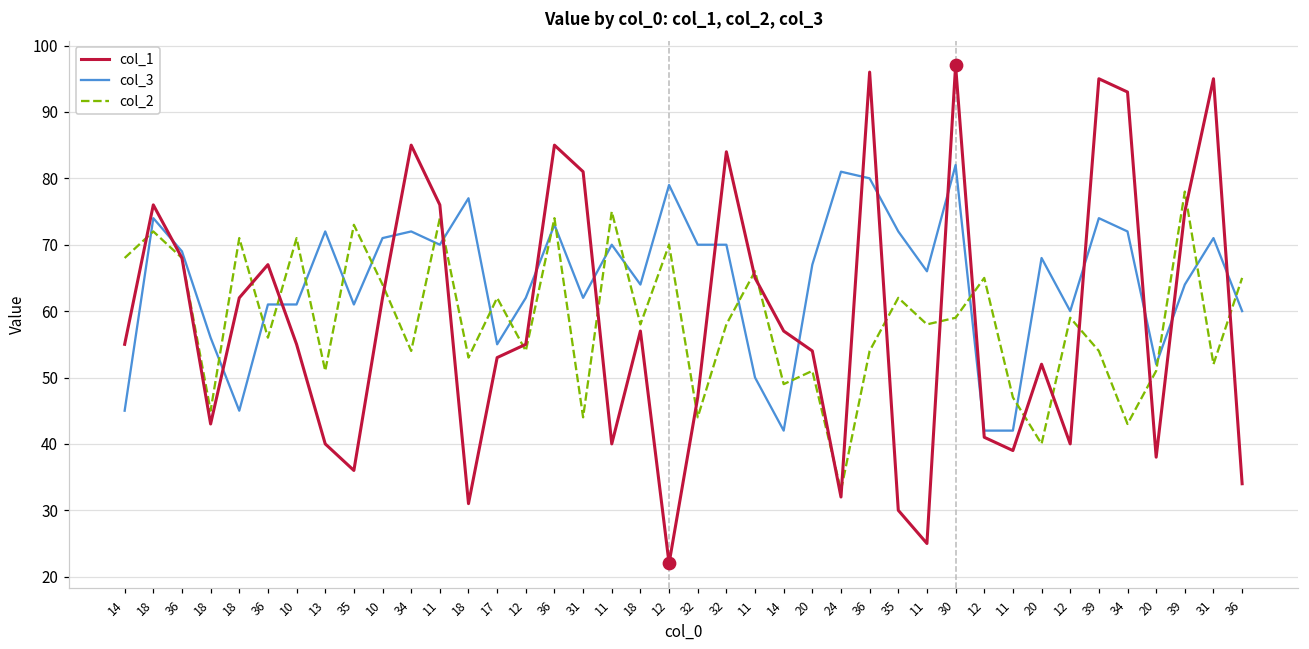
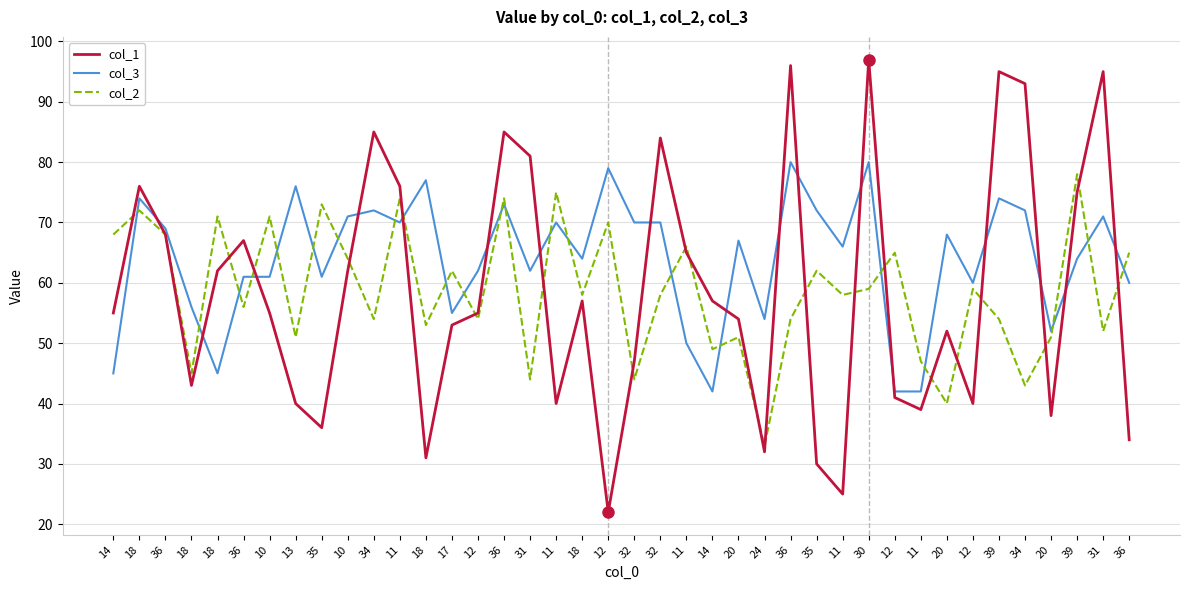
  {
    "col_3": {
-     "13": 72,
+     "13": 76,
      "17": 55,
-     "24": 81,
-     "30": 82
+     "24": 54,
+     "30": 80
    },
    "col_2": {
      "13": 51,
      "17": 62,
      "24": 33,
      "30": 59
    }
  }
